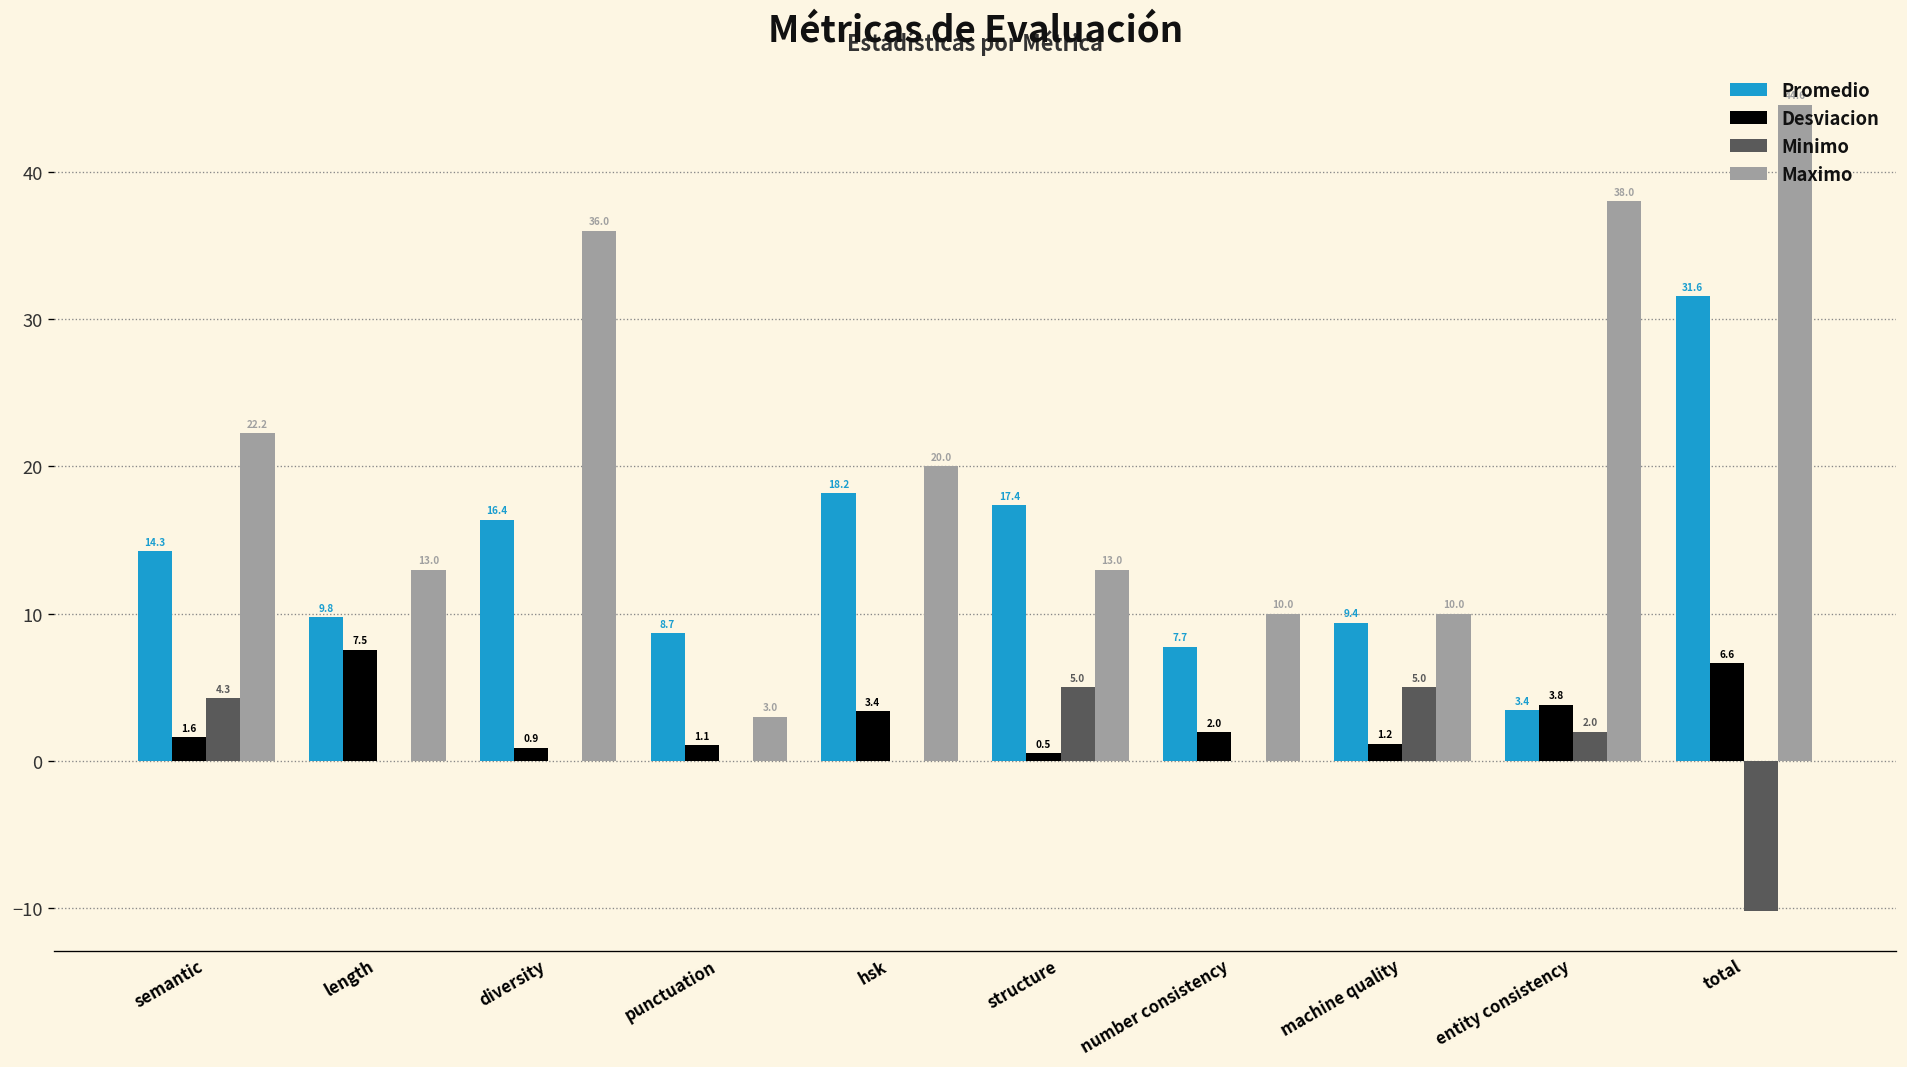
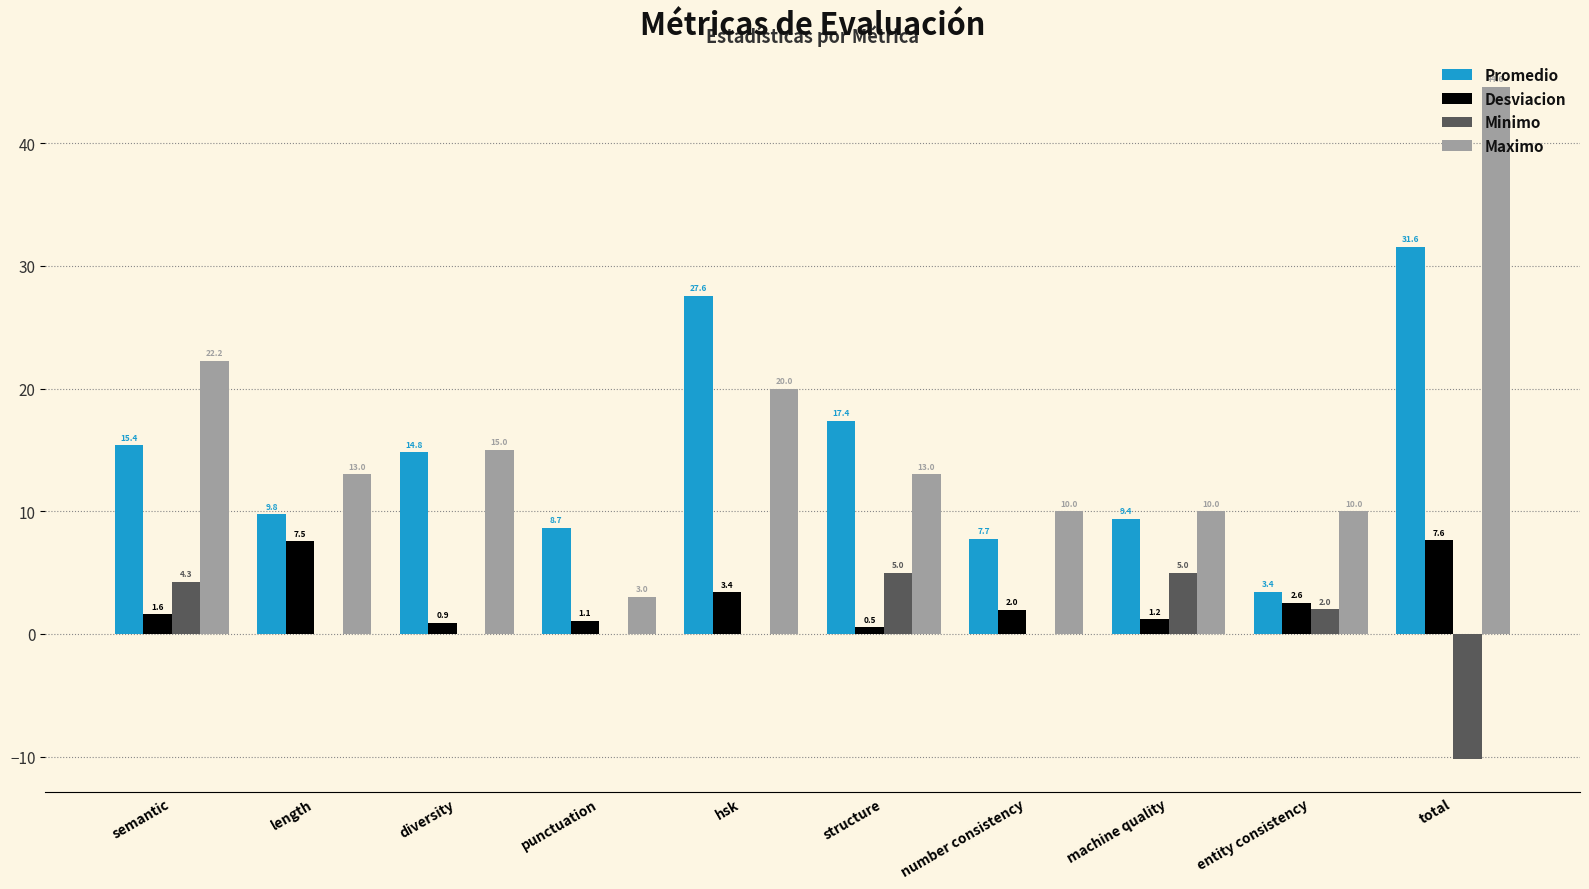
  {
    "Promedio": {
-     "semantic": 14.3,
+     "semantic": 15.4,
      "length": 9.8,
-     "diversity": 16.4,
+     "diversity": 14.8,
      "punctuation": 8.7,
-     "hsk": 18.2,
+     "hsk": 27.6,
      "structure": 17.4,
      "number consistency": 7.7,
      "machine quality": 9.4,
      "entity consistency": 3.4,
      "total": 31.6
    },
    "Desviacion": {
      "semantic": 1.6,
      "length": 7.5,
      "diversity": 0.9,
      "punctuation": 1.1,
      "hsk": 3.4,
      "structure": 0.5,
      "number consistency": 2.0,
      "machine quality": 1.2,
-     "entity consistency": 3.8,
-     "total": 6.6
+     "entity consistency": 2.6,
+     "total": 7.6
    },
    "Minimo": {
      "semantic": 4.3,
      "structure": 5.0,
      "machine quality": 5.0,
      "entity consistency": 2.0
    },
    "Maximo": {
      "semantic": 22.2,
      "length": 13.0,
-     "diversity": 36.0,
+     "diversity": 15.0,
      "punctuation": 3.0,
      "hsk": 20.0,
      "structure": 13.0,
      "number consistency": 10.0,
      "machine quality": 10.0,
-     "entity consistency": 38.0,
+     "entity consistency": 10.0,
      "total": 44.6
    }
  }
